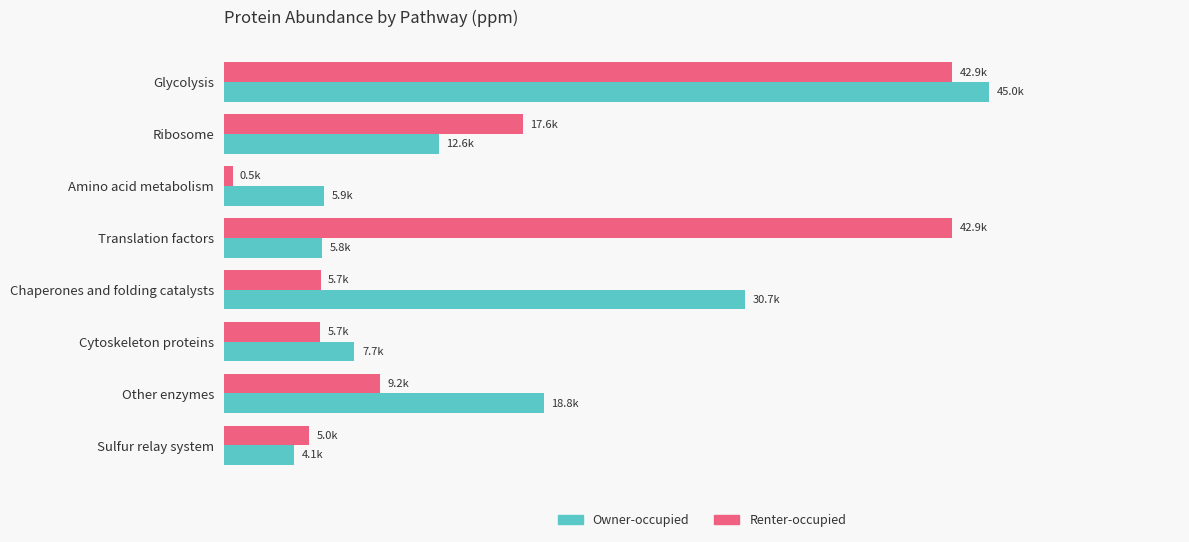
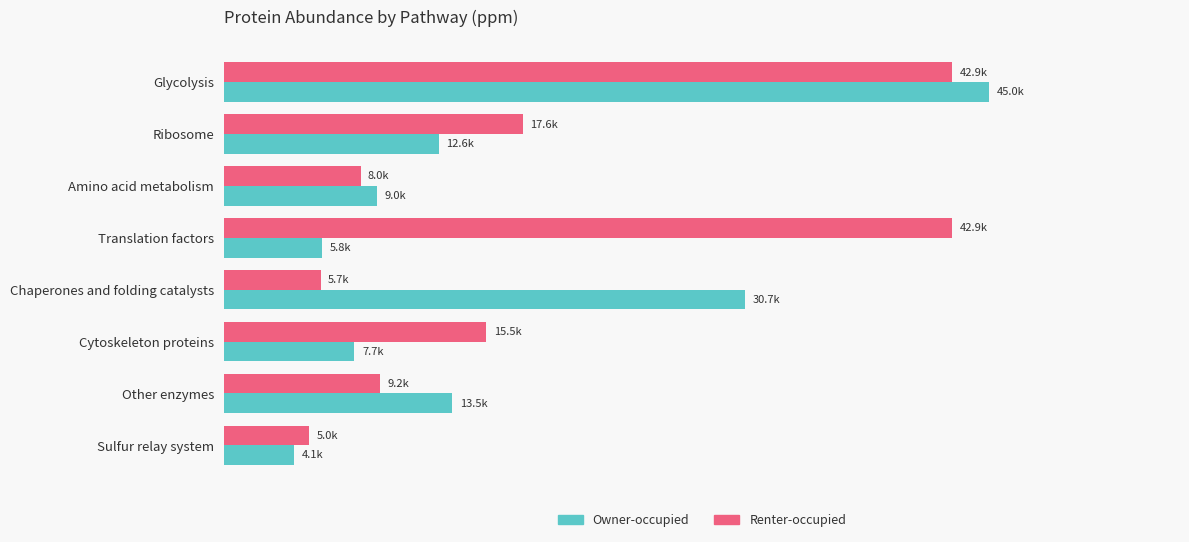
  {
    "Owner-occupied": {
      "Glycolysis": "45.0k",
      "Ribosome": "12.6k",
-     "Amino acid metabolism": "5.9k",
+     "Amino acid metabolism": "9.0k",
      "Translation factors": "5.8k",
      "Chaperones and folding catalysts": "30.7k",
      "Cytoskeleton proteins": "7.7k",
-     "Other enzymes": "18.8k",
+     "Other enzymes": "13.5k",
      "Sulfur relay system": "4.1k"
    },
    "Renter-occupied": {
      "Glycolysis": "42.9k",
      "Ribosome": "17.6k",
-     "Amino acid metabolism": "0.5k",
+     "Amino acid metabolism": "8.0k",
      "Translation factors": "42.9k",
      "Chaperones and folding catalysts": "5.7k",
-     "Cytoskeleton proteins": "5.7k",
+     "Cytoskeleton proteins": "15.5k",
      "Other enzymes": "9.2k",
      "Sulfur relay system": "5.0k"
    }
  }
